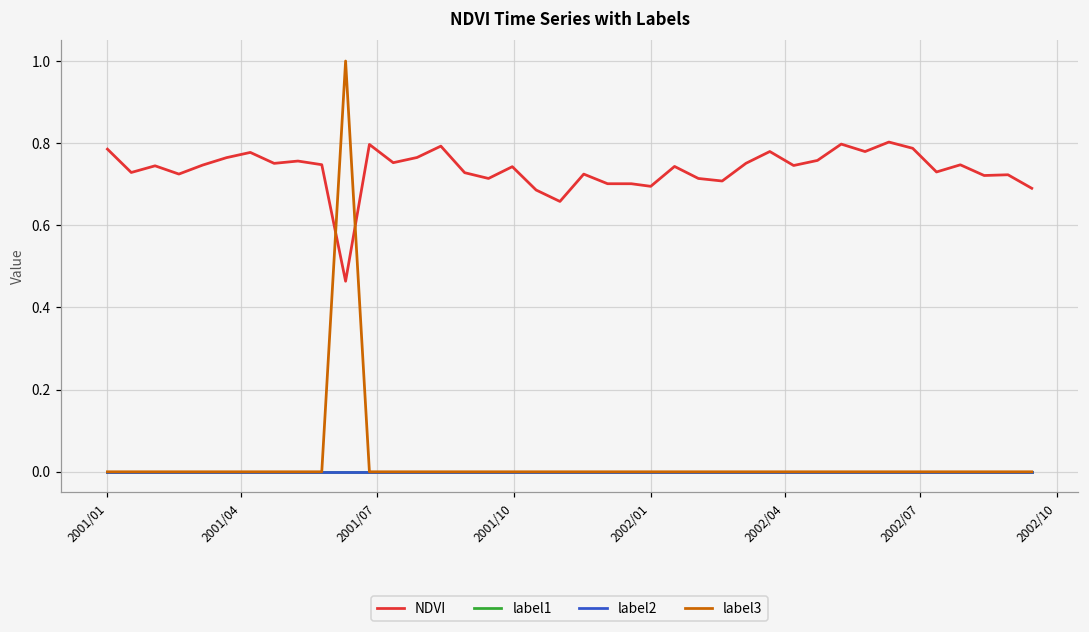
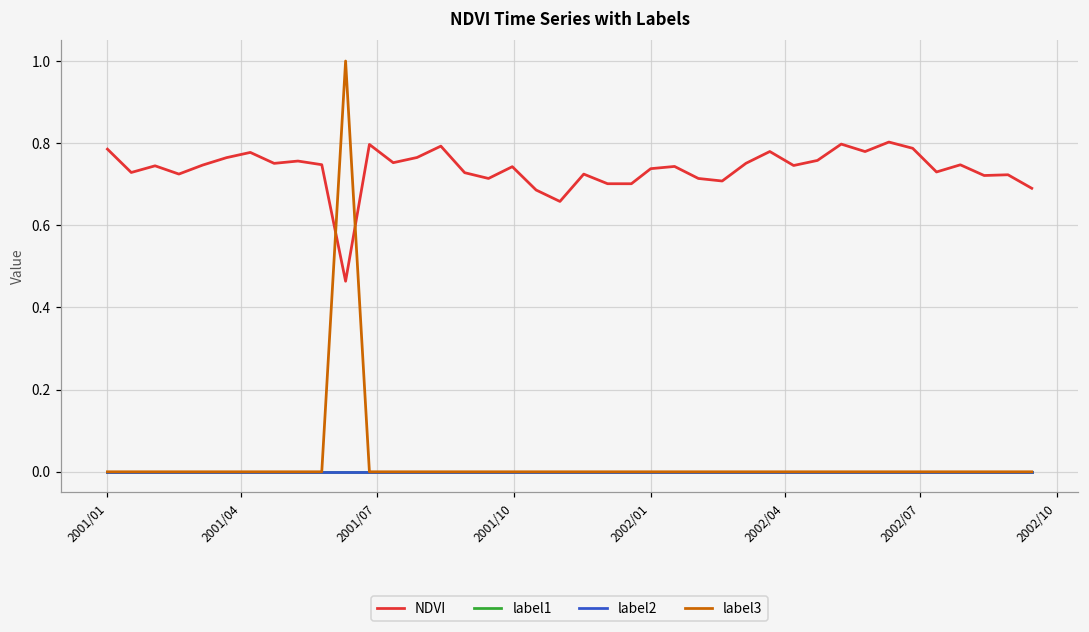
  {
    "NDVI": {
      "2001/01": 0.79,
-     "2002/01": 0.69
+     "2002/01": 0.74
    }
  }
